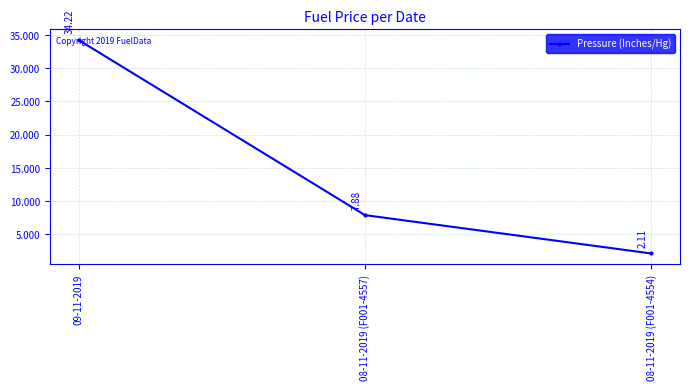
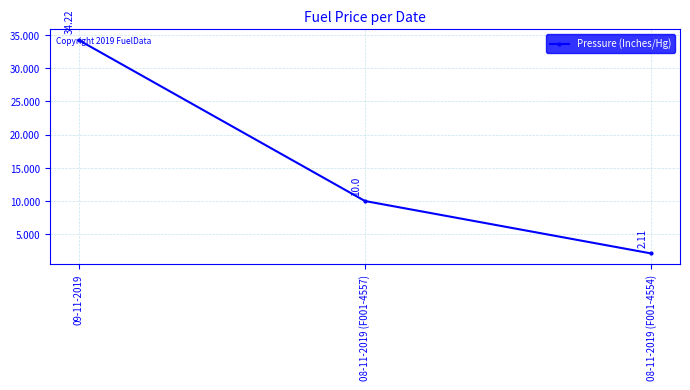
  {
    "09-11-2019": 34.22,
-   "08-11-2019 (F001-4557)": 7.88,
+   "08-11-2019 (F001-4557)": 10.0,
    "08-11-2019 (F001-4554)": 2.11
  }
